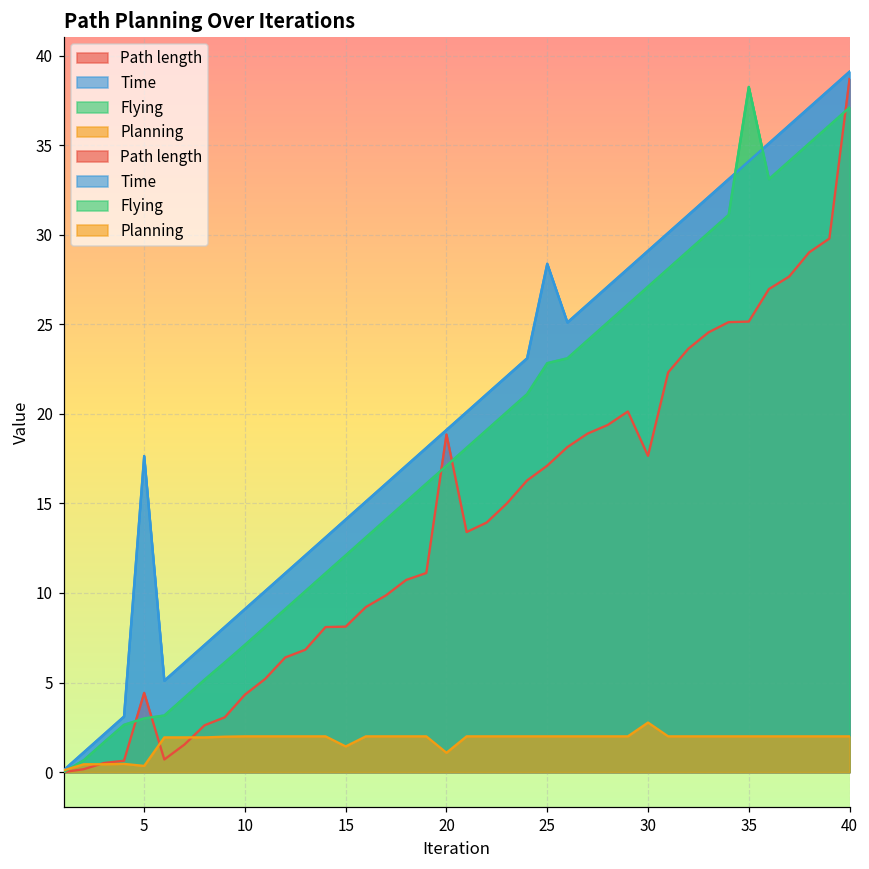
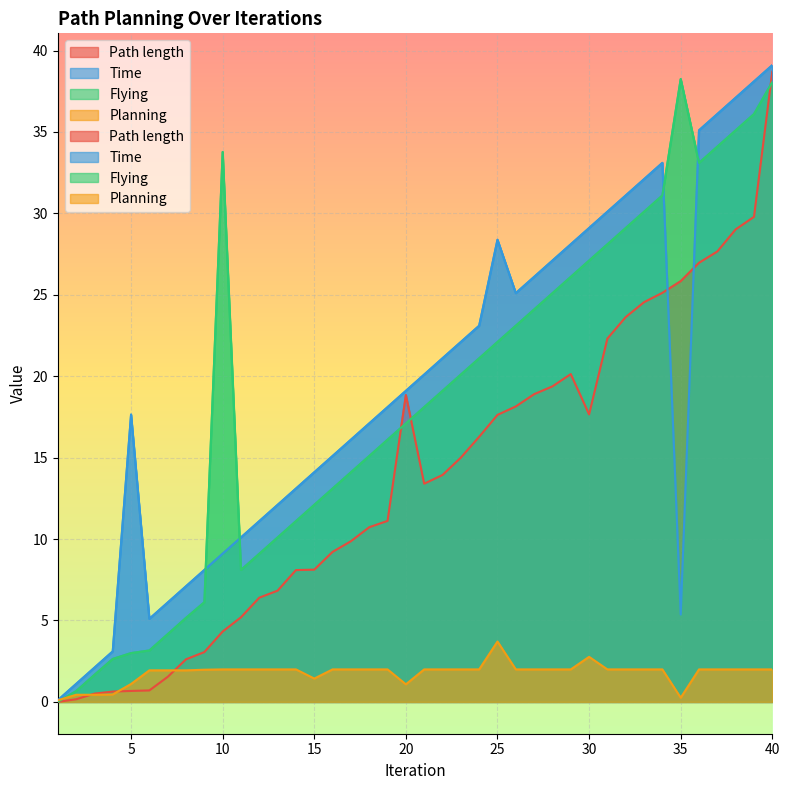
  {
    "Path length": {
-     "5": 4.4,
+     "5": 0.7,
      "10": 4.3,
      "15": 8.1,
      "20": 18.8,
-     "25": 17.1,
+     "25": 17.6,
      "30": 17.7,
-     "35": 25.1,
+     "35": 25.8,
      "40": 38.7
    },
    "Time": {
      "5": 17.6,
      "10": 9.1,
      "15": 14.1,
      "20": 19.1,
      "25": 28.4,
      "30": 29.1,
-     "35": 34.1,
+     "35": 5.4,
      "40": 39.1
    },
    "Flying": {
      "5": 3.0,
-     "10": 7.1,
+     "10": 33.8,
      "15": 12.1,
      "20": 17.1,
-     "25": 22.8,
+     "25": 22.1,
      "30": 27.1,
      "35": 38.2,
-     "40": 37.1
+     "40": 38.1
    },
    "Planning": {
-     "5": 0.3,
+     "5": 1.1,
      "10": 2.0,
      "15": 1.4,
      "20": 1.1,
-     "25": 2.0,
+     "25": 3.7,
      "30": 2.8,
-     "35": 2.0,
+     "35": 0.3,
      "40": 2.0
    }
  }
